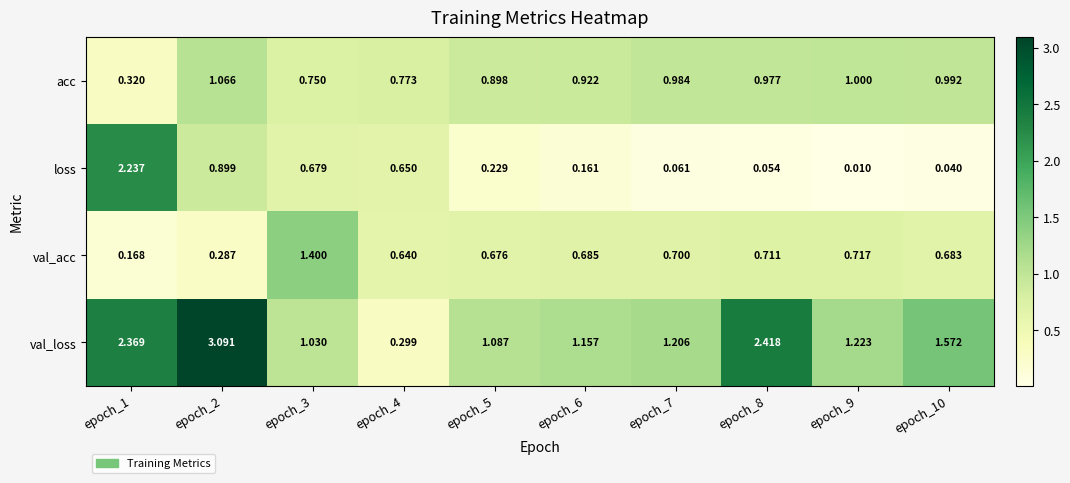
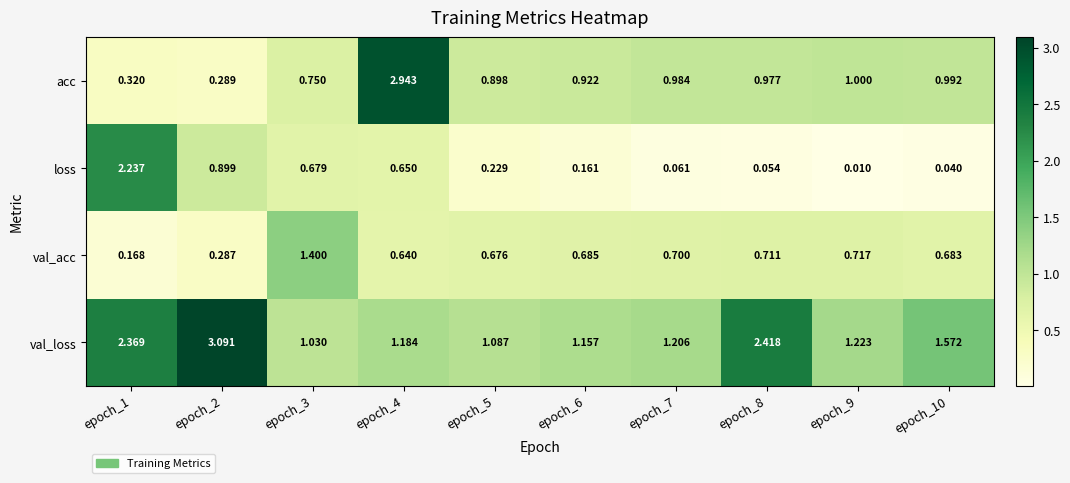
  {
    "acc": {
      "epoch_1": 0.320,
-     "epoch_2": 1.066,
+     "epoch_2": 0.289,
      "epoch_3": 0.750,
-     "epoch_4": 0.773,
+     "epoch_4": 2.943,
      "epoch_5": 0.898,
      "epoch_6": 0.922,
      "epoch_7": 0.984,
      "epoch_8": 0.977,
      "epoch_9": 1.000,
      "epoch_10": 0.992
    },
    "loss": {
      "epoch_1": 2.237,
      "epoch_2": 0.899,
      "epoch_3": 0.679,
      "epoch_4": 0.650,
      "epoch_5": 0.229,
      "epoch_6": 0.161,
      "epoch_7": 0.061,
      "epoch_8": 0.054,
      "epoch_9": 0.010,
      "epoch_10": 0.040
    },
    "val_acc": {
      "epoch_1": 0.168,
      "epoch_2": 0.287,
      "epoch_3": 1.400,
      "epoch_4": 0.640,
      "epoch_5": 0.676,
      "epoch_6": 0.685,
      "epoch_7": 0.700,
      "epoch_8": 0.711,
      "epoch_9": 0.717,
      "epoch_10": 0.683
    },
    "val_loss": {
      "epoch_1": 2.369,
      "epoch_2": 3.091,
      "epoch_3": 1.030,
-     "epoch_4": 0.299,
+     "epoch_4": 1.184,
      "epoch_5": 1.087,
      "epoch_6": 1.157,
      "epoch_7": 1.206,
      "epoch_8": 2.418,
      "epoch_9": 1.223,
      "epoch_10": 1.572
    }
  }
